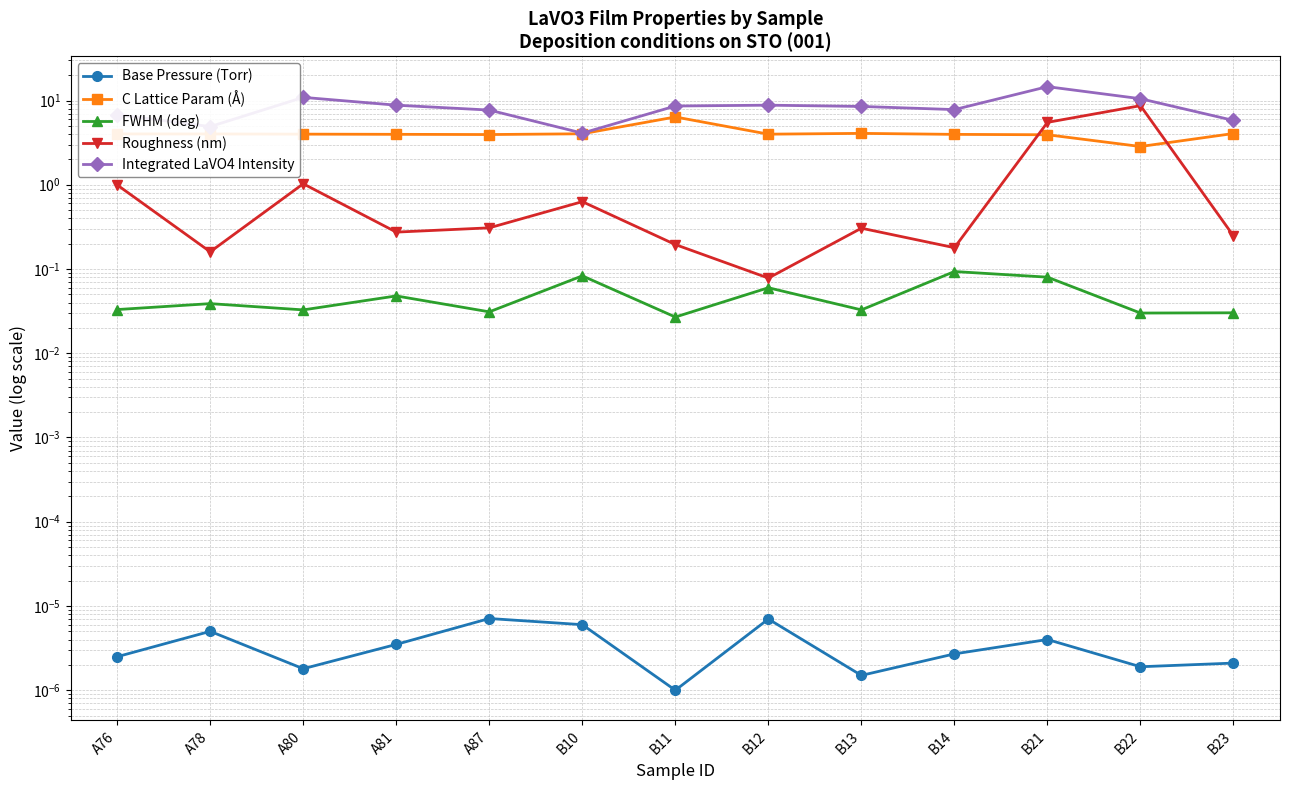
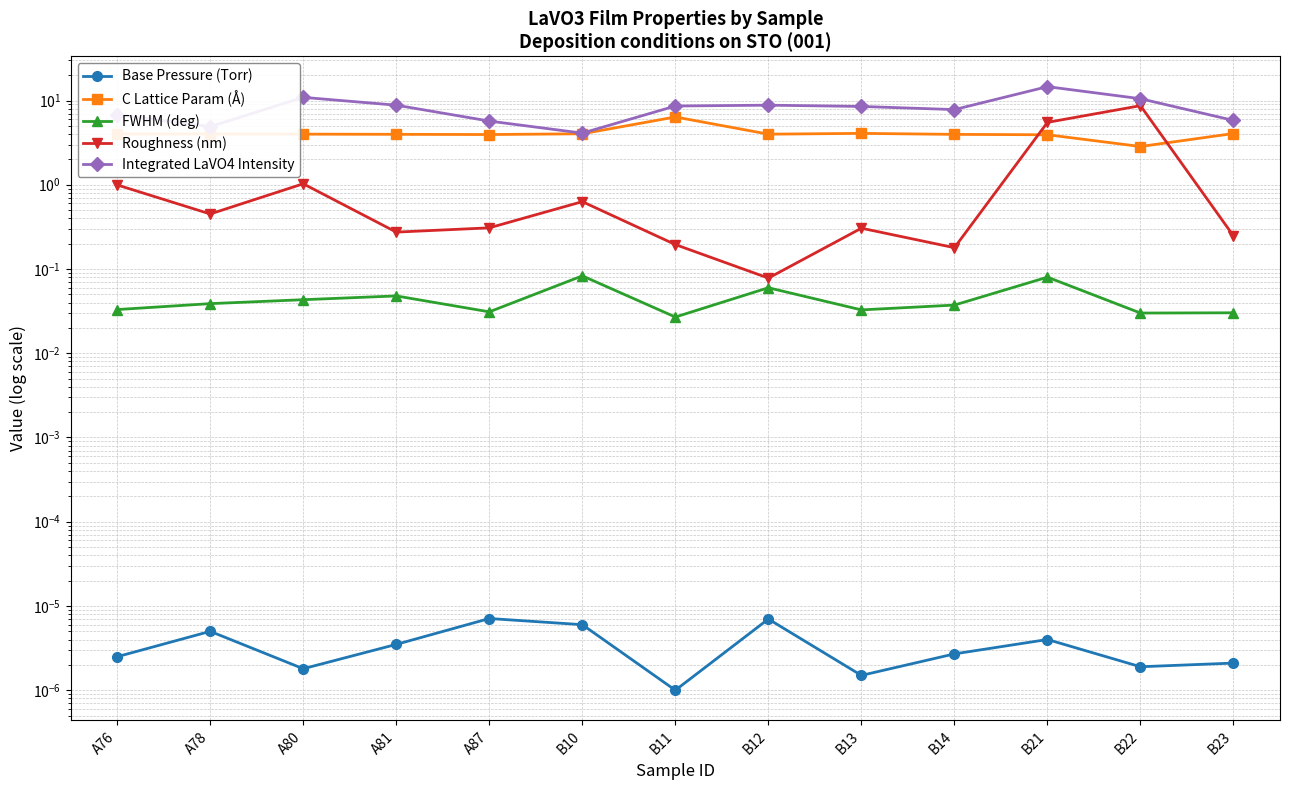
  {
    "Base Pressure (Torr)": {
      "A76": 0.0000025,
      "A78": 0.000005,
      "A80": 0.0000018,
      "A81": 0.0000035,
      "A87": 0.000007,
      "B10": 0.000006,
      "B11": 0.0000010,
      "B12": 0.000007,
      "B13": 0.0000015,
      "B14": 0.0000027,
      "B21": 0.000004,
      "B22": 0.0000019,
      "B23": 0.0000021
    },
    "C Lattice Param (Å)": {
      "A80": 4,
      "A81": 4,
      "A87": 4,
      "B11": 6,
      "B12": 4,
      "B13": 4,
      "B14": 4,
      "B21": 4,
      "B22": 2.8,
      "B23": 4
    },
    "FWHM (deg)": {
      "A76": 0.033,
      "A78": 0.04,
-     "A80": 0.033,
+     "A80": 0.04,
      "A81": 0.05,
      "A87": 0.031,
      "B10": 0.08,
      "B11": 0.027,
      "B12": 0.06,
      "B13": 0.033,
-     "B14": 0.09,
+     "B14": 0.04,
      "B21": 0.08,
      "B22": 0.030,
      "B23": 0.030
    },
    "Roughness (nm)": {
      "A76": 1.0,
-     "A78": 0.16,
+     "A78": 0.5,
      "A80": 1.0,
      "A81": 0.27,
      "A87": 0.31,
      "B10": 0.6,
      "B11": 0.20,
      "B12": 0.08,
      "B13": 0.31,
      "B14": 0.18,
      "B21": 6,
      "B22": 9,
      "B23": 0.25
    },
    "Integrated LaVO4 Intensity": {
      "A80": 11,
      "A81": 9,
-     "A87": 8,
+     "A87": 6,
      "B11": 9,
      "B12": 9,
      "B13": 9,
      "B14": 8,
      "B21": 15,
      "B22": 11,
      "B23": 6
    }
  }
